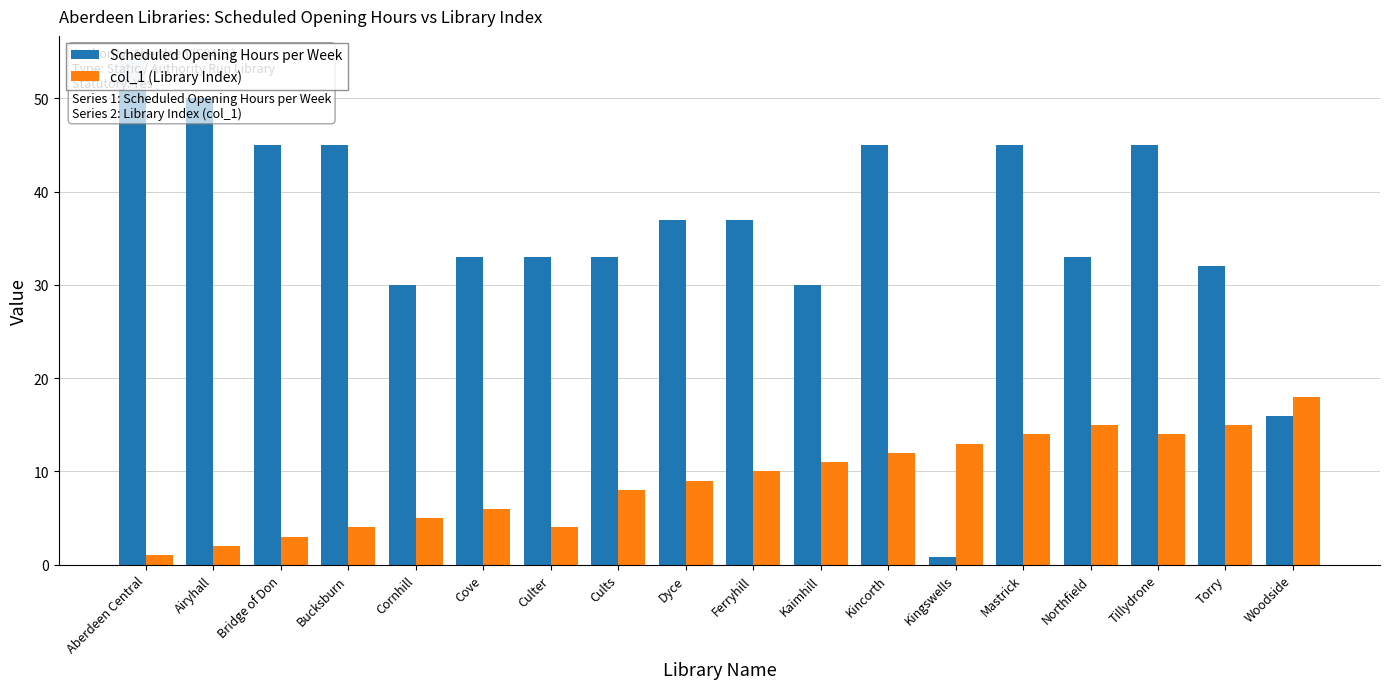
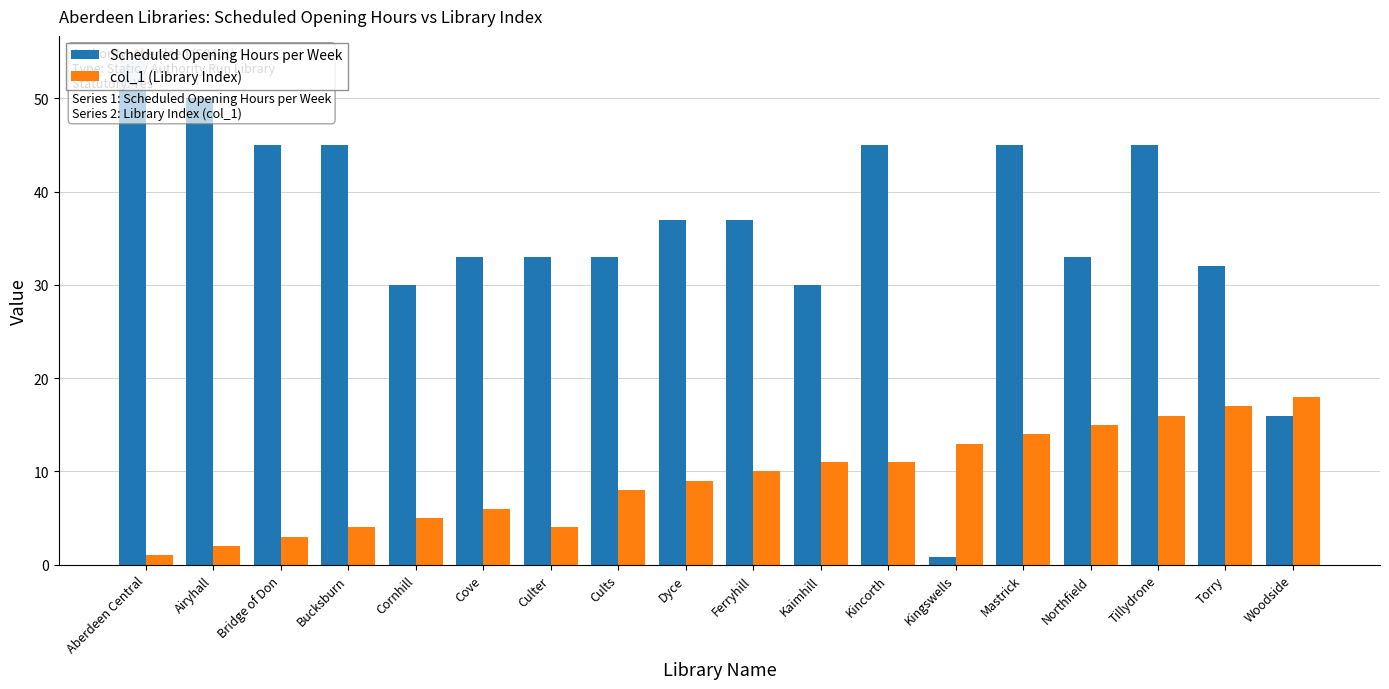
  {
    "Scheduled Opening Hours per Week": {
      "Bridge of Don": 45,
      "Bucksburn": 45,
      "Cornhill": 30,
      "Cove": 33,
      "Culter": 33,
      "Cults": 33,
      "Dyce": 37,
      "Ferryhill": 37,
      "Kaimhill": 30,
      "Kincorth": 45,
      "Kingswells": 1,
      "Mastrick": 45,
      "Northfield": 33,
      "Tillydrone": 45,
      "Torry": 32,
      "Woodside": 16
    },
    "col_1 (Library Index)": {
      "Aberdeen Central": 1,
      "Airyhall": 2,
      "Bridge of Don": 3,
      "Bucksburn": 4,
      "Cornhill": 5,
      "Cove": 6,
      "Culter": 4,
      "Cults": 8,
      "Dyce": 9,
      "Ferryhill": 10,
      "Kaimhill": 11,
-     "Kincorth": 12,
+     "Kincorth": 11,
      "Kingswells": 13,
      "Mastrick": 14,
      "Northfield": 15,
-     "Tillydrone": 14,
-     "Torry": 15,
+     "Tillydrone": 16,
+     "Torry": 17,
      "Woodside": 18
    }
  }
